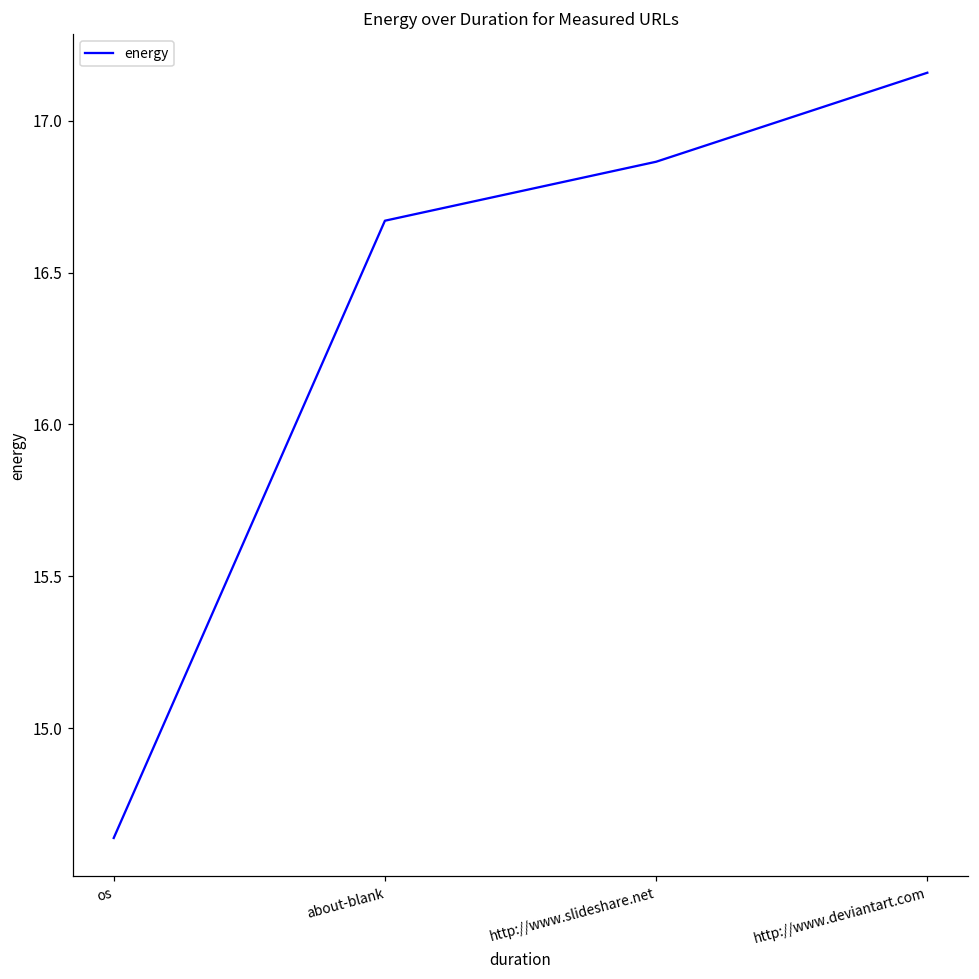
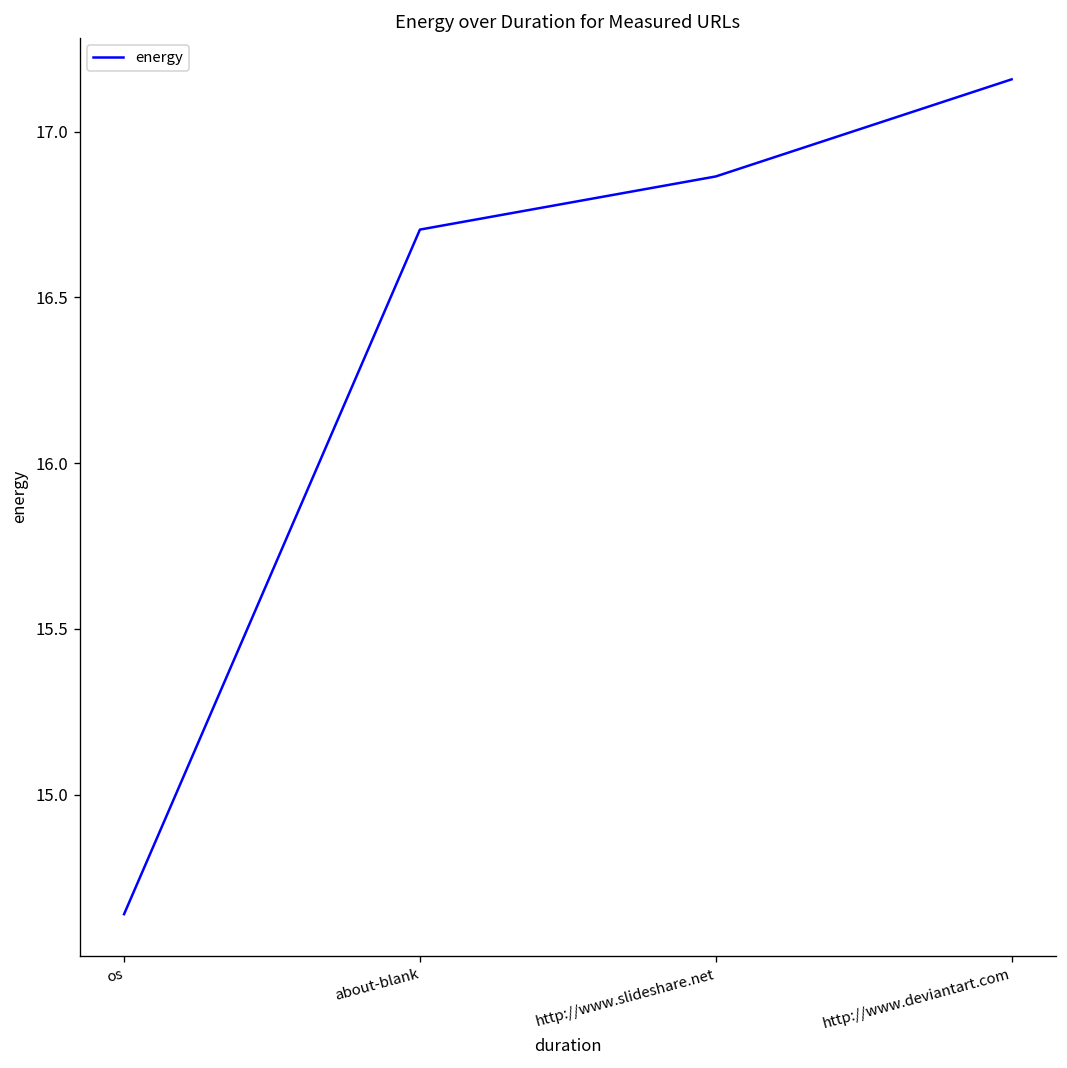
  {
    "os": 14.64,
-   "about-blank": 16.67,
+   "about-blank": 16.70,
    "http://www.slideshare.net": 16.86,
    "http://www.deviantart.com": 17.16
  }
